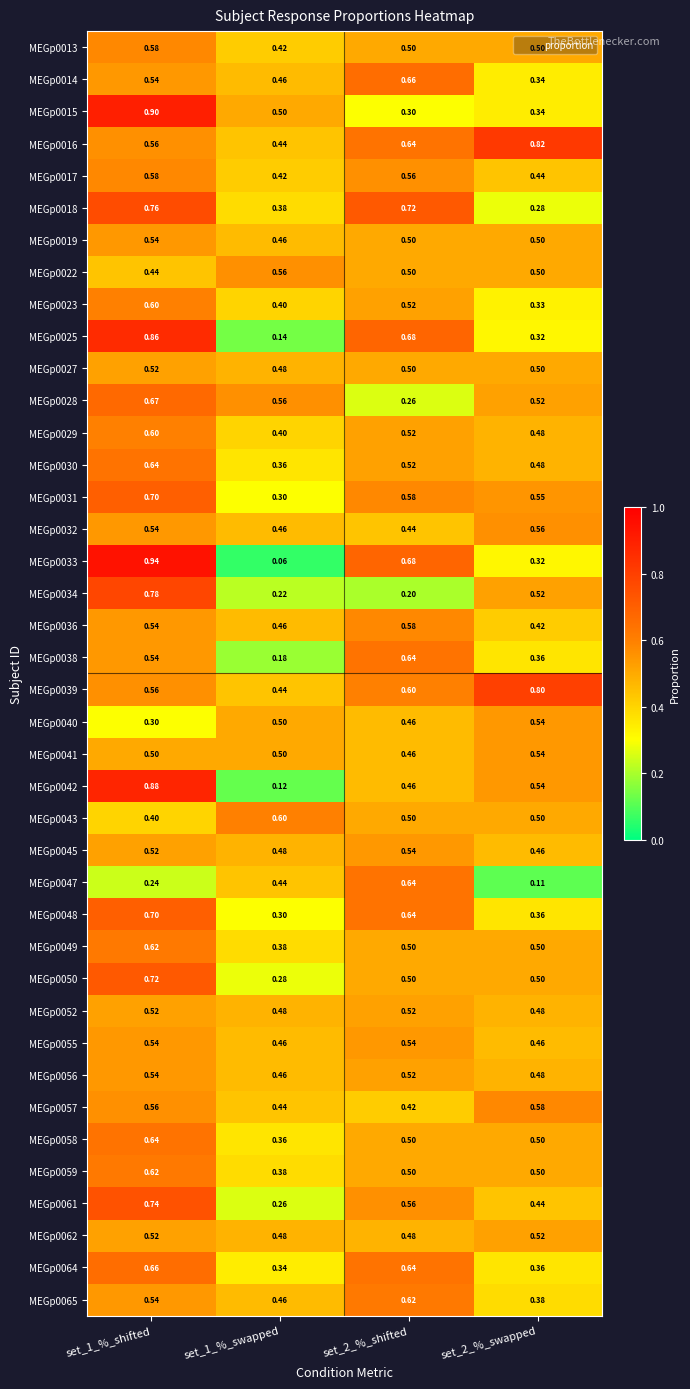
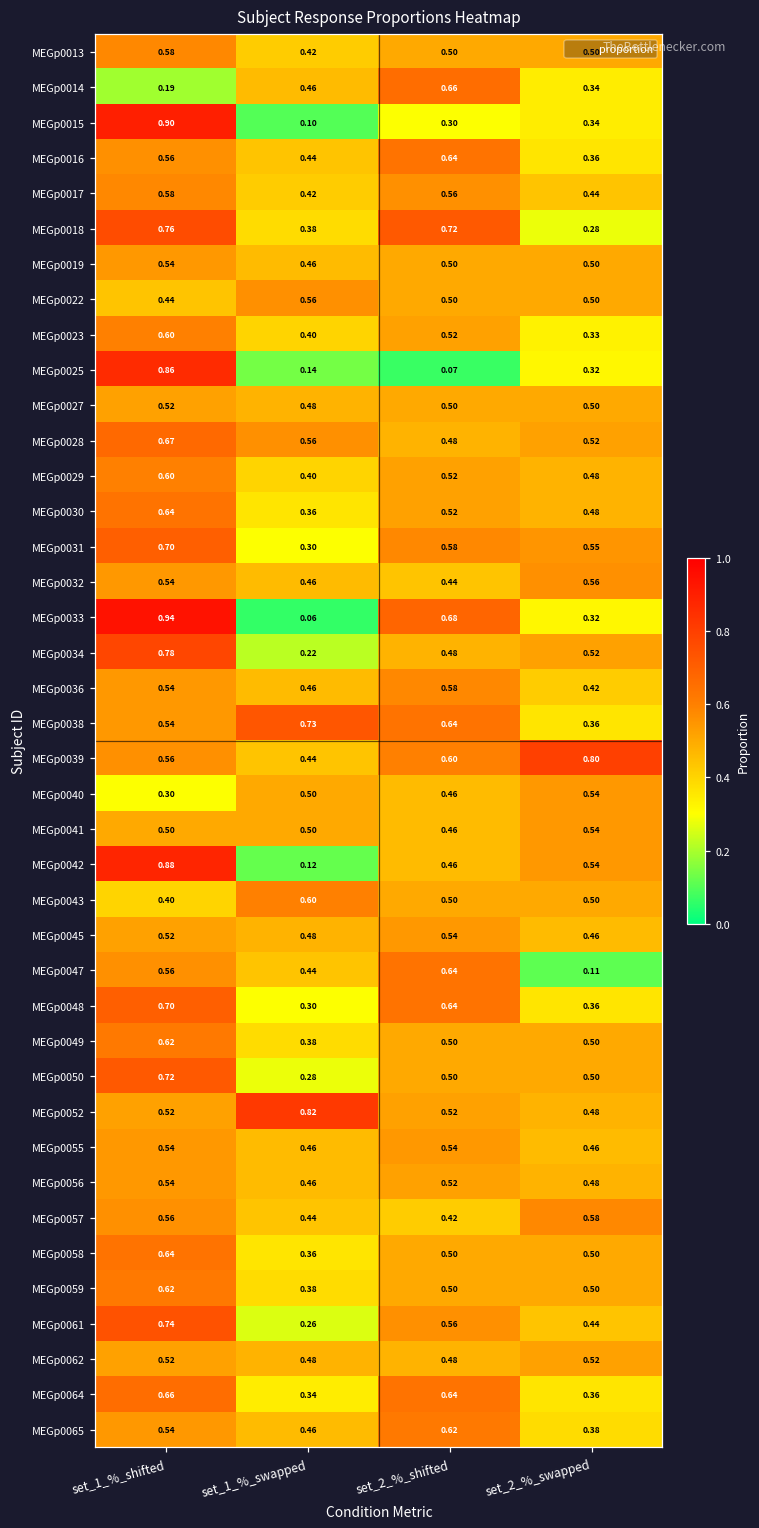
  {
    "MEGp0013": {
      "set_1_%_shifted": 0.58,
      "set_1_%_swapped": 0.42,
      "set_2_%_shifted": 0.50
    },
    "MEGp0014": {
-     "set_1_%_shifted": 0.54,
+     "set_1_%_shifted": 0.19,
      "set_1_%_swapped": 0.46,
      "set_2_%_shifted": 0.66,
      "set_2_%_swapped": 0.34
    },
    "MEGp0015": {
      "set_1_%_shifted": 0.90,
-     "set_1_%_swapped": 0.50,
+     "set_1_%_swapped": 0.10,
      "set_2_%_shifted": 0.30,
      "set_2_%_swapped": 0.34
    },
    "MEGp0016": {
      "set_1_%_shifted": 0.56,
      "set_1_%_swapped": 0.44,
      "set_2_%_shifted": 0.64,
-     "set_2_%_swapped": 0.82
+     "set_2_%_swapped": 0.36
    },
    "MEGp0017": {
      "set_1_%_shifted": 0.58,
      "set_1_%_swapped": 0.42,
      "set_2_%_shifted": 0.56,
      "set_2_%_swapped": 0.44
    },
    "MEGp0018": {
      "set_1_%_shifted": 0.76,
      "set_1_%_swapped": 0.38,
      "set_2_%_shifted": 0.72,
      "set_2_%_swapped": 0.28
    },
    "MEGp0019": {
      "set_1_%_shifted": 0.54,
      "set_1_%_swapped": 0.46,
      "set_2_%_shifted": 0.50,
      "set_2_%_swapped": 0.50
    },
    "MEGp0022": {
      "set_1_%_shifted": 0.44,
      "set_1_%_swapped": 0.56,
      "set_2_%_shifted": 0.50,
      "set_2_%_swapped": 0.50
    },
    "MEGp0023": {
      "set_1_%_shifted": 0.60,
      "set_1_%_swapped": 0.40,
      "set_2_%_shifted": 0.52,
      "set_2_%_swapped": 0.33
    },
    "MEGp0025": {
      "set_1_%_shifted": 0.86,
      "set_1_%_swapped": 0.14,
-     "set_2_%_shifted": 0.68,
+     "set_2_%_shifted": 0.07,
      "set_2_%_swapped": 0.32
    },
    "MEGp0027": {
      "set_1_%_shifted": 0.52,
      "set_1_%_swapped": 0.48,
      "set_2_%_shifted": 0.50,
      "set_2_%_swapped": 0.50
    },
    "MEGp0028": {
      "set_1_%_shifted": 0.67,
      "set_1_%_swapped": 0.56,
-     "set_2_%_shifted": 0.26,
+     "set_2_%_shifted": 0.48,
      "set_2_%_swapped": 0.52
    },
    "MEGp0029": {
      "set_1_%_shifted": 0.60,
      "set_1_%_swapped": 0.40,
      "set_2_%_shifted": 0.52,
      "set_2_%_swapped": 0.48
    },
    "MEGp0030": {
      "set_1_%_shifted": 0.64,
      "set_1_%_swapped": 0.36,
      "set_2_%_shifted": 0.52,
      "set_2_%_swapped": 0.48
    },
    "MEGp0031": {
      "set_1_%_shifted": 0.70,
      "set_1_%_swapped": 0.30,
      "set_2_%_shifted": 0.58,
      "set_2_%_swapped": 0.55
    },
    "MEGp0032": {
      "set_1_%_shifted": 0.54,
      "set_1_%_swapped": 0.46,
      "set_2_%_shifted": 0.44,
      "set_2_%_swapped": 0.56
    },
    "MEGp0033": {
      "set_1_%_shifted": 0.94,
      "set_1_%_swapped": 0.06,
      "set_2_%_shifted": 0.68,
      "set_2_%_swapped": 0.32
    },
    "MEGp0034": {
      "set_1_%_shifted": 0.78,
      "set_1_%_swapped": 0.22,
-     "set_2_%_shifted": 0.20,
+     "set_2_%_shifted": 0.48,
      "set_2_%_swapped": 0.52
    },
    "MEGp0036": {
      "set_1_%_shifted": 0.54,
      "set_1_%_swapped": 0.46,
      "set_2_%_shifted": 0.58,
      "set_2_%_swapped": 0.42
    },
    "MEGp0038": {
      "set_1_%_shifted": 0.54,
-     "set_1_%_swapped": 0.18,
+     "set_1_%_swapped": 0.73,
      "set_2_%_shifted": 0.64,
      "set_2_%_swapped": 0.36
    },
    "MEGp0039": {
      "set_1_%_shifted": 0.56,
      "set_1_%_swapped": 0.44,
      "set_2_%_shifted": 0.60,
      "set_2_%_swapped": 0.80
    },
    "MEGp0040": {
      "set_1_%_shifted": 0.30,
      "set_1_%_swapped": 0.50,
      "set_2_%_shifted": 0.46,
      "set_2_%_swapped": 0.54
    },
    "MEGp0041": {
      "set_1_%_shifted": 0.50,
      "set_1_%_swapped": 0.50,
      "set_2_%_shifted": 0.46,
      "set_2_%_swapped": 0.54
    },
    "MEGp0042": {
      "set_1_%_shifted": 0.88,
      "set_1_%_swapped": 0.12,
      "set_2_%_shifted": 0.46,
      "set_2_%_swapped": 0.54
    },
    "MEGp0043": {
      "set_1_%_shifted": 0.40,
      "set_1_%_swapped": 0.60,
      "set_2_%_shifted": 0.50,
      "set_2_%_swapped": 0.50
    },
    "MEGp0045": {
      "set_1_%_shifted": 0.52,
      "set_1_%_swapped": 0.48,
      "set_2_%_shifted": 0.54,
      "set_2_%_swapped": 0.46
    },
    "MEGp0047": {
-     "set_1_%_shifted": 0.24,
+     "set_1_%_shifted": 0.56,
      "set_1_%_swapped": 0.44,
      "set_2_%_shifted": 0.64,
      "set_2_%_swapped": 0.11
    },
    "MEGp0048": {
      "set_1_%_shifted": 0.70,
      "set_1_%_swapped": 0.30,
      "set_2_%_shifted": 0.64,
      "set_2_%_swapped": 0.36
    },
    "MEGp0049": {
      "set_1_%_shifted": 0.62,
      "set_1_%_swapped": 0.38,
      "set_2_%_shifted": 0.50,
      "set_2_%_swapped": 0.50
    },
    "MEGp0050": {
      "set_1_%_shifted": 0.72,
      "set_1_%_swapped": 0.28,
      "set_2_%_shifted": 0.50,
      "set_2_%_swapped": 0.50
    },
    "MEGp0052": {
      "set_1_%_shifted": 0.52,
-     "set_1_%_swapped": 0.48,
+     "set_1_%_swapped": 0.82,
      "set_2_%_shifted": 0.52,
      "set_2_%_swapped": 0.48
    },
    "MEGp0055": {
      "set_1_%_shifted": 0.54,
      "set_1_%_swapped": 0.46,
      "set_2_%_shifted": 0.54,
      "set_2_%_swapped": 0.46
    },
    "MEGp0056": {
      "set_1_%_shifted": 0.54,
      "set_1_%_swapped": 0.46,
      "set_2_%_shifted": 0.52,
      "set_2_%_swapped": 0.48
    },
    "MEGp0057": {
      "set_1_%_shifted": 0.56,
      "set_1_%_swapped": 0.44,
      "set_2_%_shifted": 0.42,
      "set_2_%_swapped": 0.58
    },
    "MEGp0058": {
      "set_1_%_shifted": 0.64,
      "set_1_%_swapped": 0.36,
      "set_2_%_shifted": 0.50,
      "set_2_%_swapped": 0.50
    },
    "MEGp0059": {
      "set_1_%_shifted": 0.62,
      "set_1_%_swapped": 0.38,
      "set_2_%_shifted": 0.50,
      "set_2_%_swapped": 0.50
    },
    "MEGp0061": {
      "set_1_%_shifted": 0.74,
      "set_1_%_swapped": 0.26,
      "set_2_%_shifted": 0.56,
      "set_2_%_swapped": 0.44
    },
    "MEGp0062": {
      "set_1_%_shifted": 0.52,
      "set_1_%_swapped": 0.48,
      "set_2_%_shifted": 0.48,
      "set_2_%_swapped": 0.52
    },
    "MEGp0064": {
      "set_1_%_shifted": 0.66,
      "set_1_%_swapped": 0.34,
      "set_2_%_shifted": 0.64,
      "set_2_%_swapped": 0.36
    },
    "MEGp0065": {
      "set_1_%_shifted": 0.54,
      "set_1_%_swapped": 0.46,
      "set_2_%_shifted": 0.62,
      "set_2_%_swapped": 0.38
    }
  }
